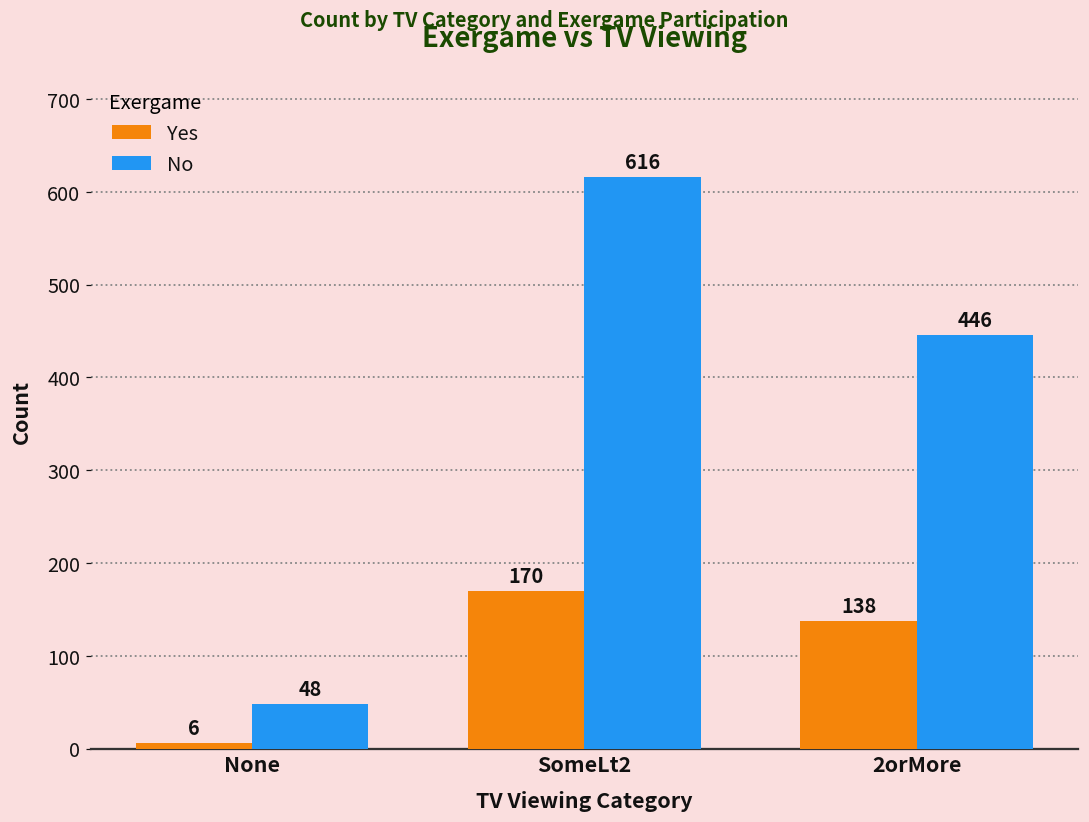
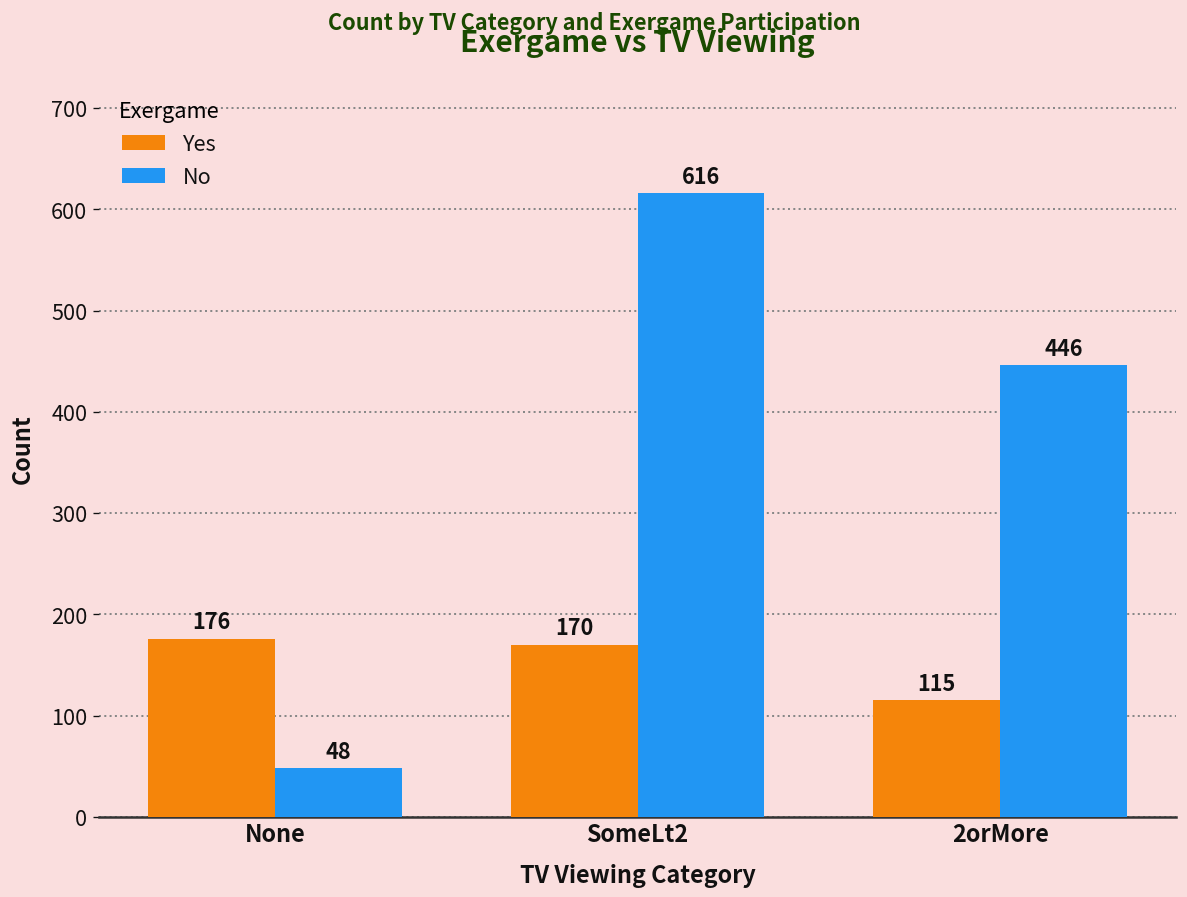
  {
    "Yes": {
-     "None": 6,
+     "None": 176,
      "SomeLt2": 170,
-     "2orMore": 138
+     "2orMore": 115
    },
    "No": {
      "None": 48,
      "SomeLt2": 616,
      "2orMore": 446
    }
  }
